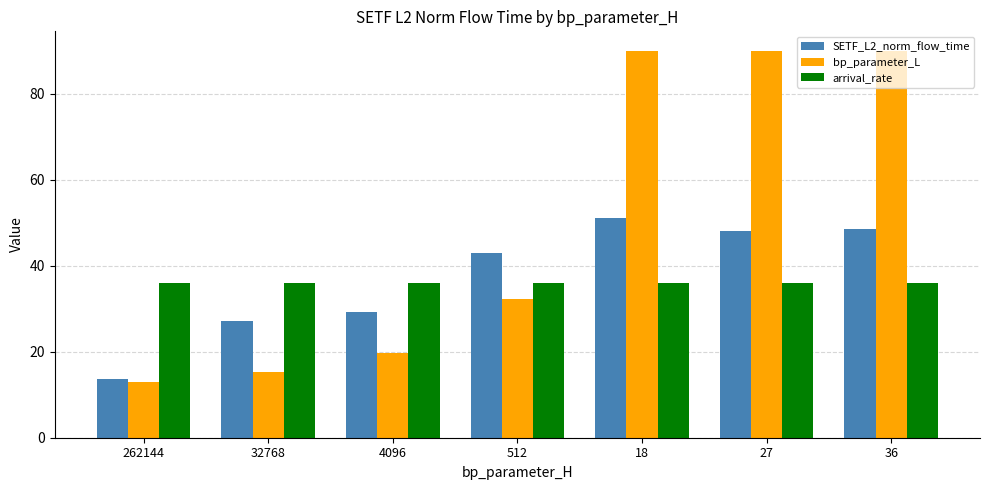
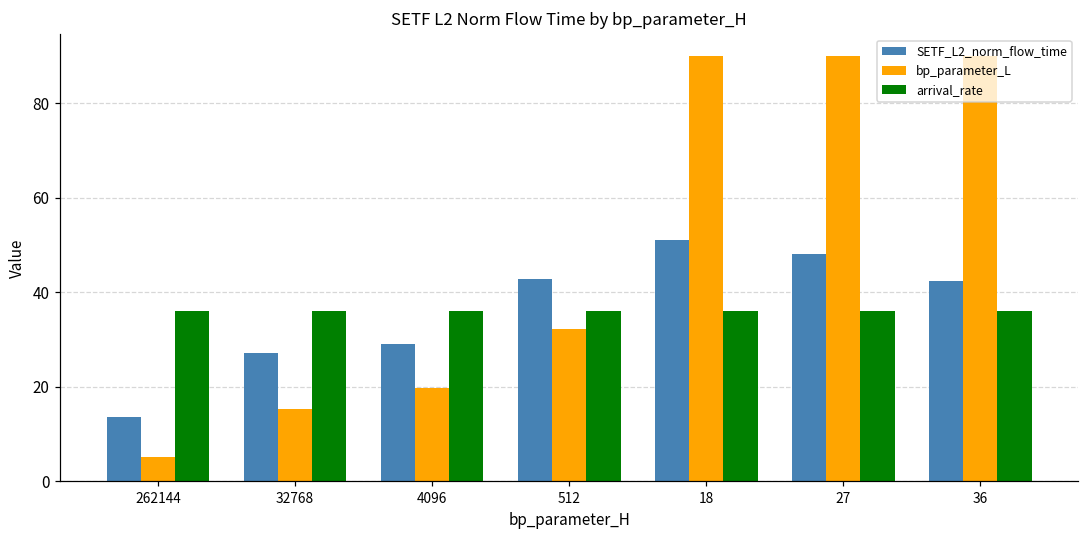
  {
    "SETF_L2_norm_flow_time": {
      "262144": 14,
      "32768": 27,
      "4096": 29,
      "512": 43,
      "18": 51,
      "27": 48,
-     "36": 48
+     "36": 42
    },
    "bp_parameter_L": {
-     "262144": 13,
+     "262144": 5,
      "32768": 15,
      "4096": 20,
      "512": 32,
      "18": 90,
      "27": 90
    },
    "arrival_rate": {
      "262144": 36,
      "32768": 36,
      "4096": 36,
      "512": 36,
      "18": 36,
      "27": 36,
      "36": 36
    }
  }
